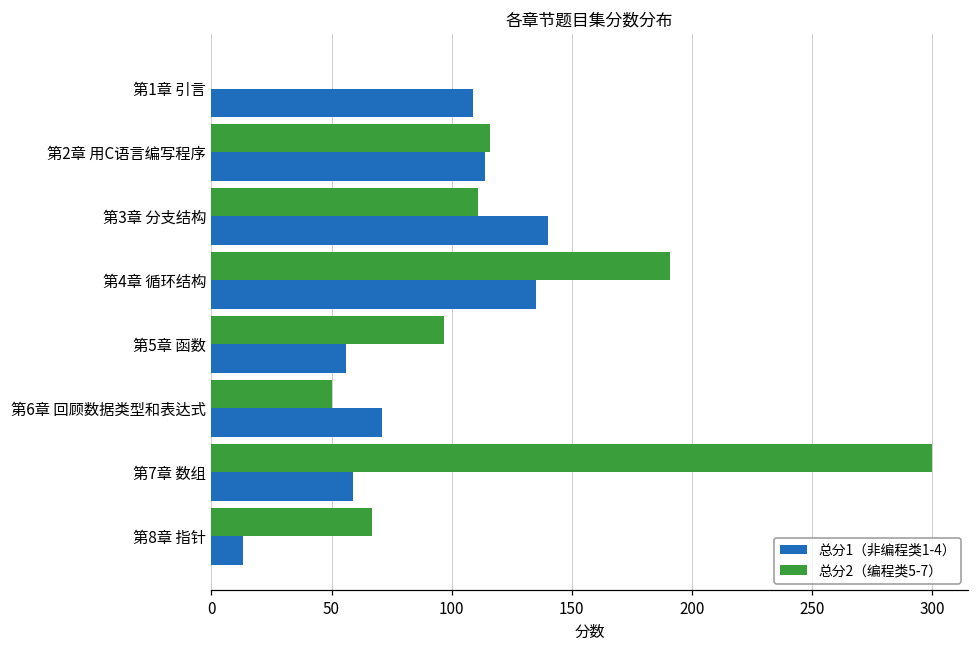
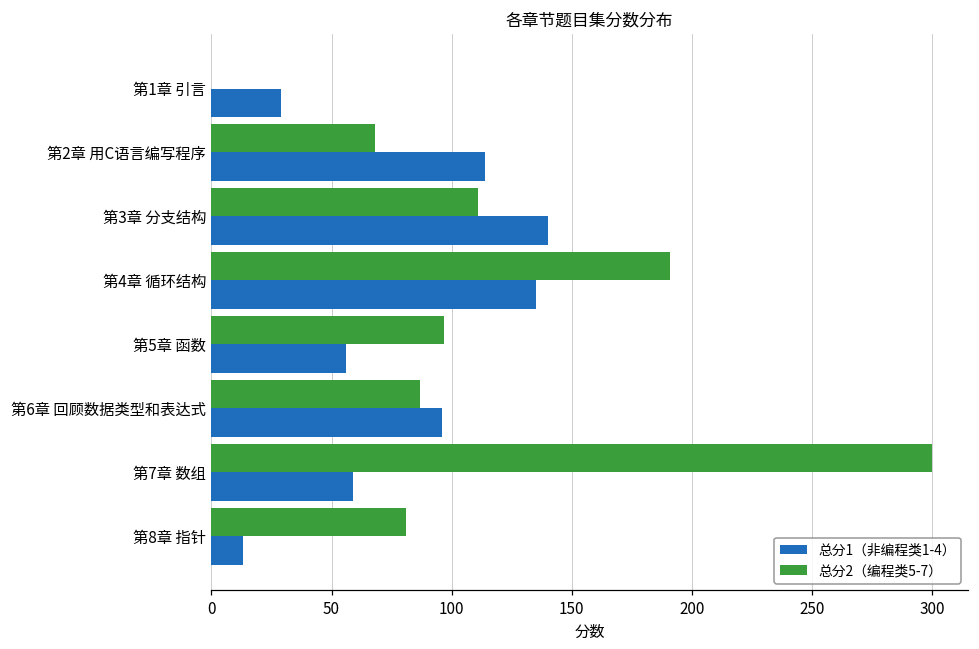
  {
    "总分1（非编程类1-4）": {
-     "第1章 引言": 109,
+     "第1章 引言": 29,
      "第2章 用C语言编写程序": 114,
      "第3章 分支结构": 140,
      "第4章 循环结构": 135,
      "第5章 函数": 56,
-     "第6章 回顾数据类型和表达式": 71,
+     "第6章 回顾数据类型和表达式": 96,
      "第7章 数组": 59,
      "第8章 指针": 13
    },
    "总分2（编程类5-7）": {
      "第1章 引言": 0,
-     "第2章 用C语言编写程序": 116,
+     "第2章 用C语言编写程序": 68,
      "第3章 分支结构": 111,
      "第4章 循环结构": 191,
      "第5章 函数": 97,
-     "第6章 回顾数据类型和表达式": 50,
+     "第6章 回顾数据类型和表达式": 87,
      "第7章 数组": 300,
-     "第8章 指针": 67
+     "第8章 指针": 81
    }
  }
